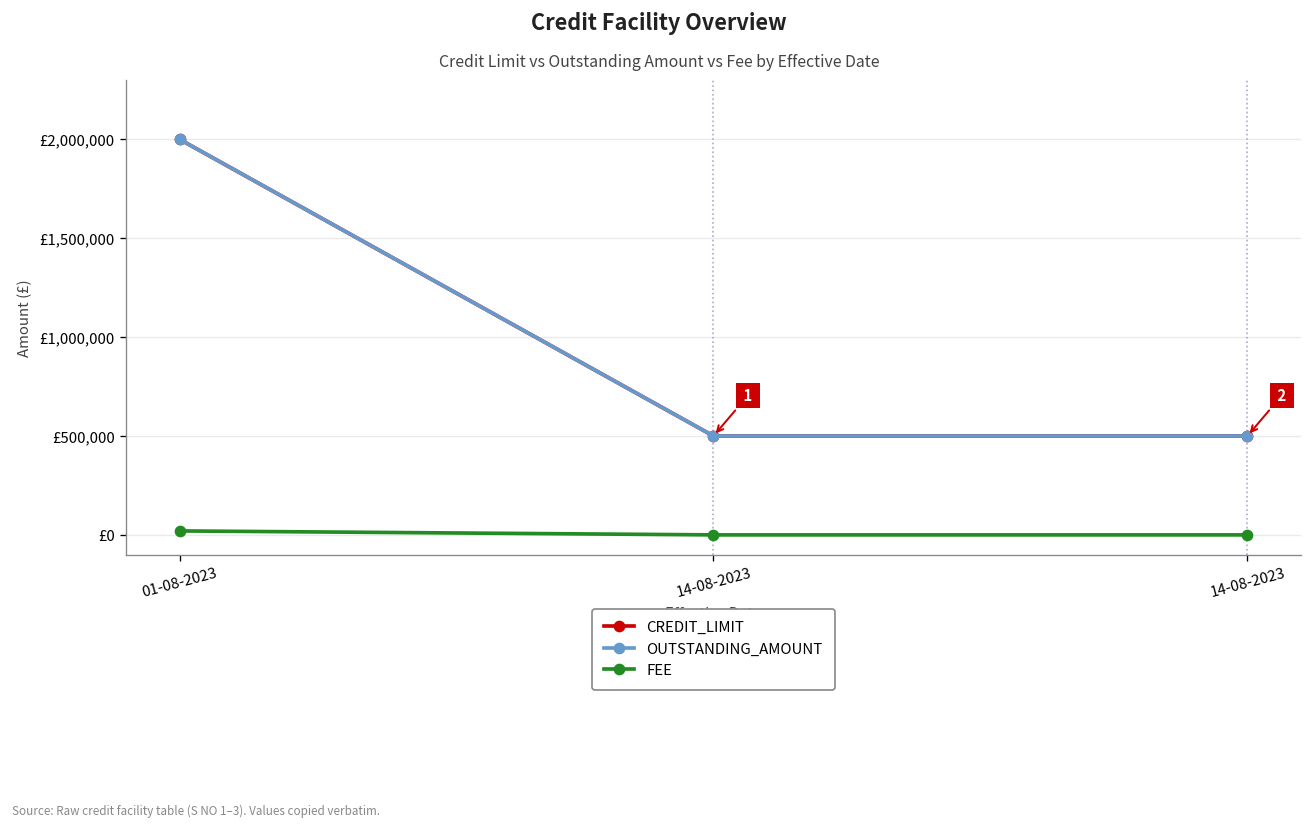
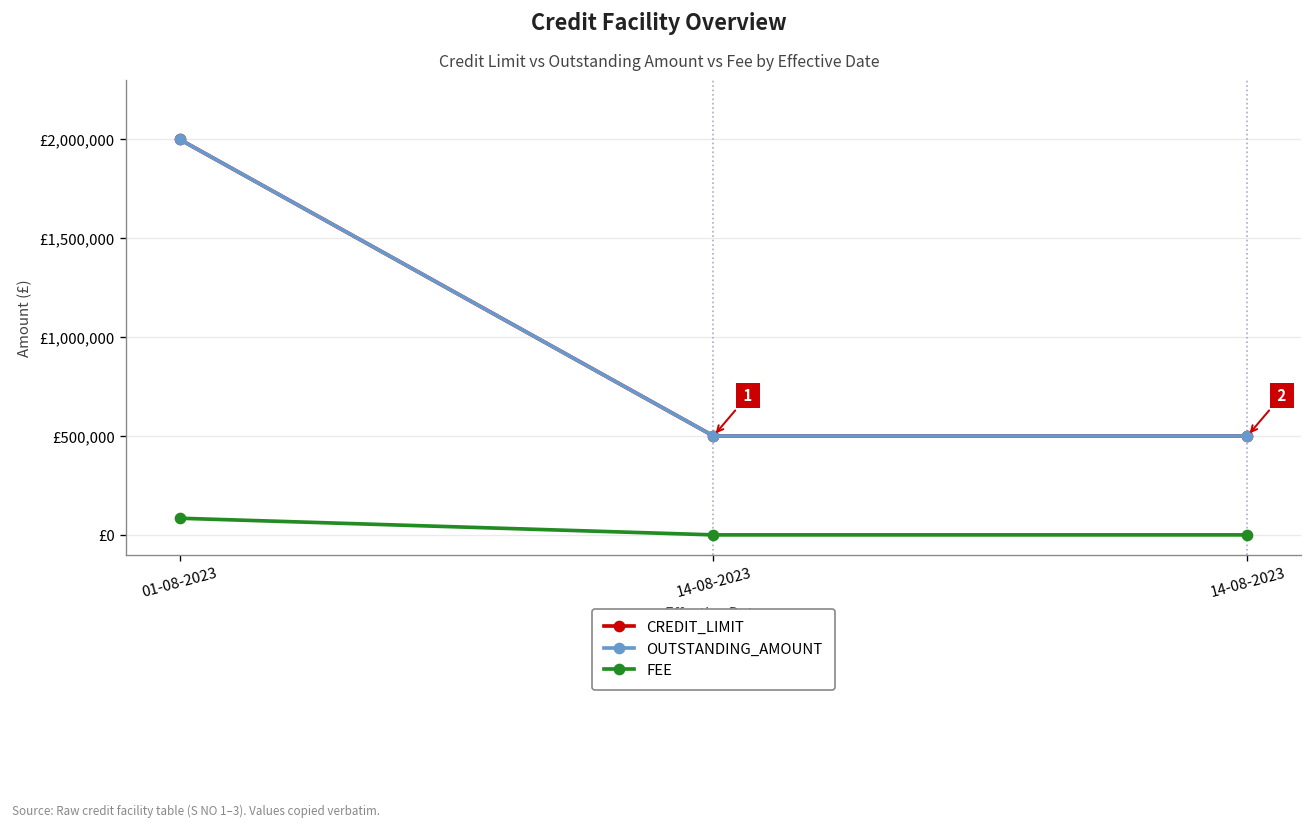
  {
    "OUTSTANDING_AMOUNT": {
      "01-08-2023": "£2,000,000"
    },
    "FEE": {
-     "01-08-2023": "£20,000"
+     "01-08-2023": "£80,000"
    }
  }
